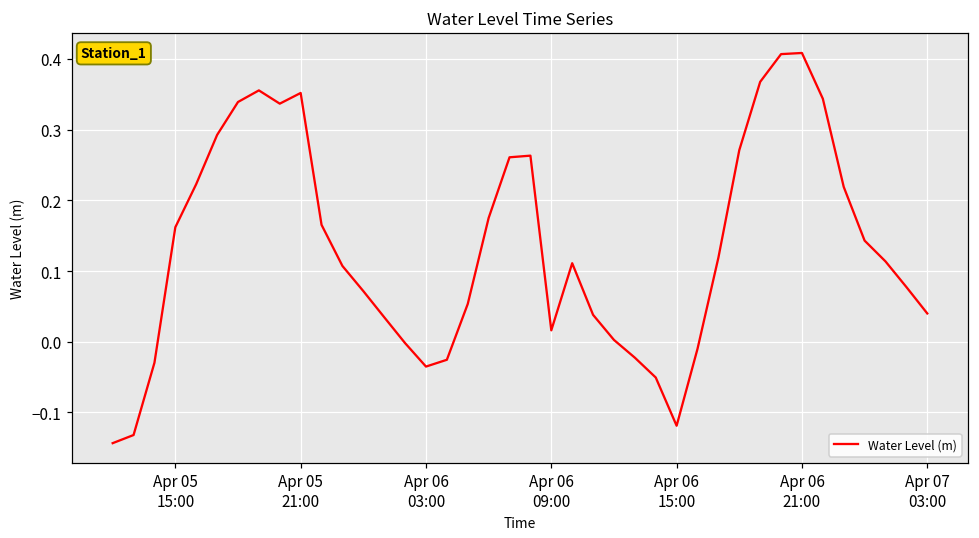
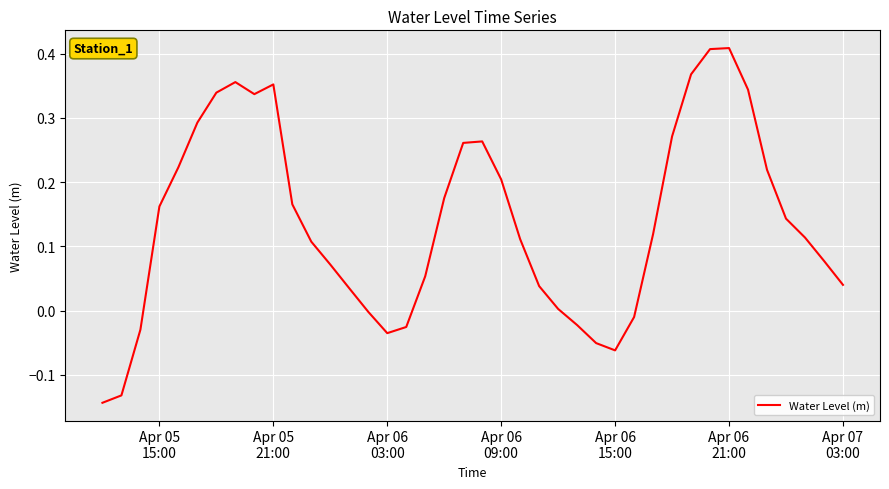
  {
    "Apr 05 15:00": 0.16,
    "Apr 05 21:00": 0.35,
    "Apr 06 03:00": -0.04,
-   "Apr 06 09:00": 0.02,
-   "Apr 06 15:00": -0.12,
+   "Apr 06 09:00": 0.20,
+   "Apr 06 15:00": -0.06,
    "Apr 06 21:00": 0.41,
    "Apr 07 03:00": 0.04
  }
